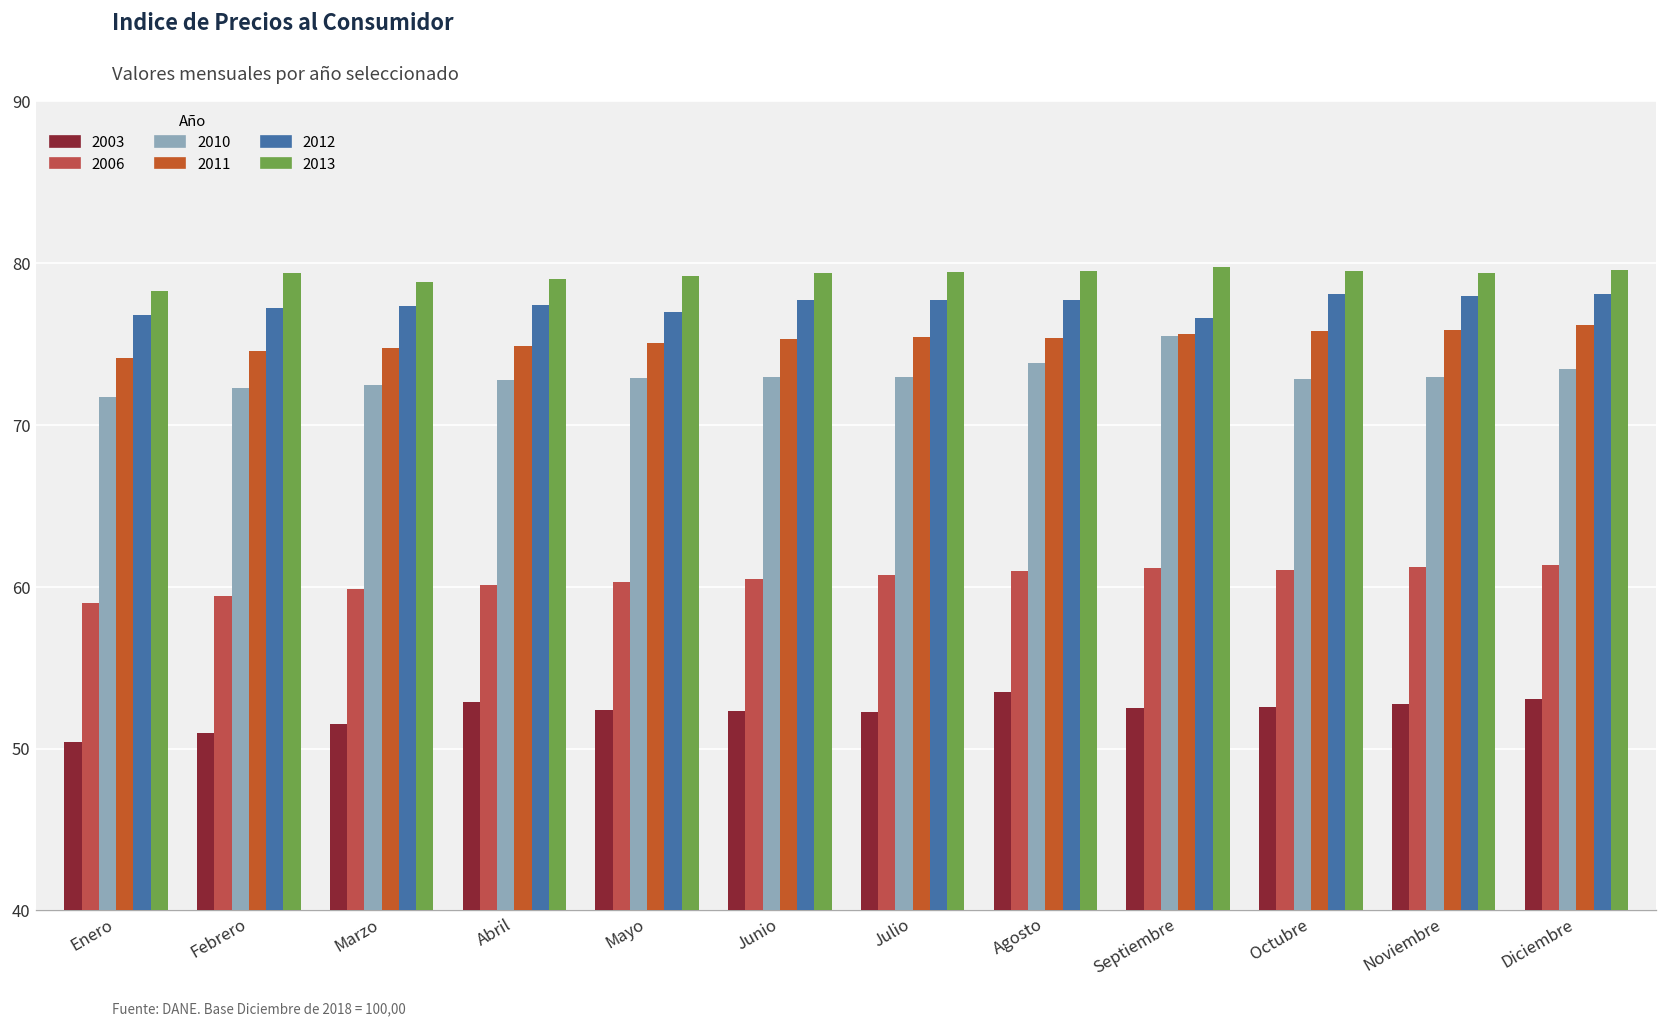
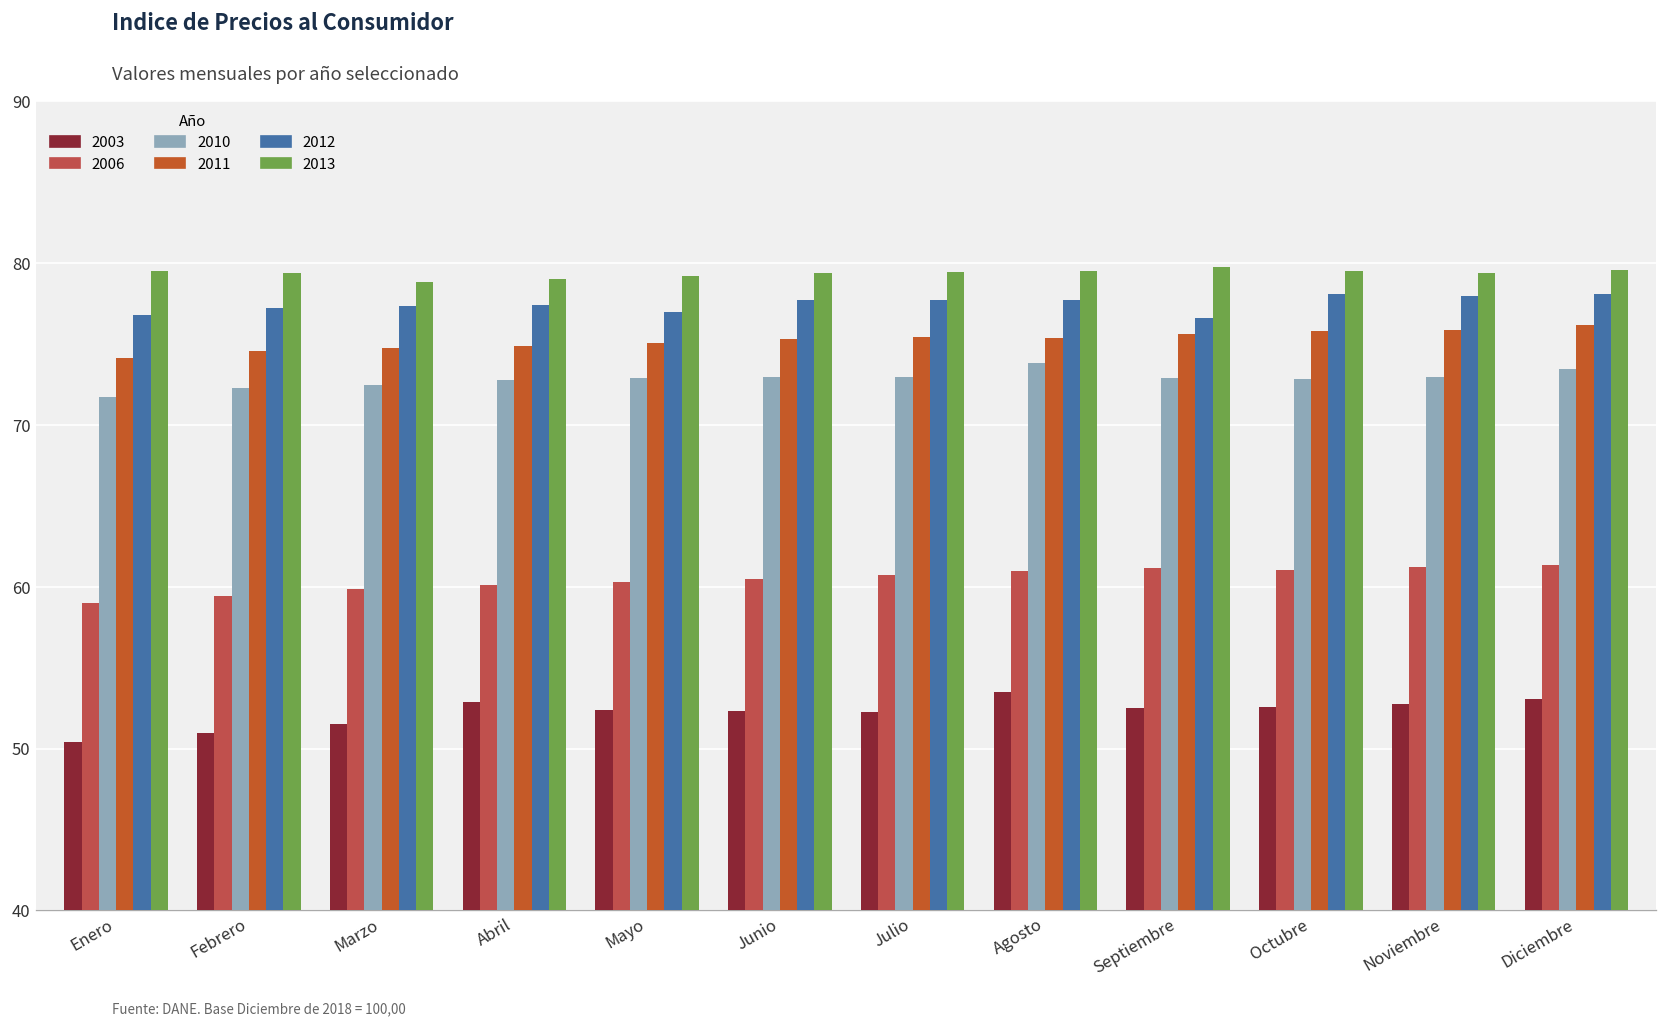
  {
    "2003": {
      "Enero": 50.4,
      "Febrero": 51.0,
      "Marzo": 51.5,
      "Abril": 52.9,
      "Mayo": 52.4,
      "Junio": 52.3,
      "Julio": 52.3,
      "Agosto": 53.5,
      "Septiembre": 52.5,
      "Octubre": 52.6,
      "Noviembre": 52.8,
      "Diciembre": 53.1
    },
    "2010": {
      "Enero": 71.7,
      "Febrero": 72.3,
      "Marzo": 72.5,
      "Abril": 72.8,
      "Mayo": 72.9,
      "Junio": 73.0,
      "Julio": 72.9,
      "Agosto": 73.8,
-     "Septiembre": 75.5,
+     "Septiembre": 72.9,
      "Octubre": 72.8,
      "Noviembre": 73.0,
      "Diciembre": 73.5
    },
    "2012": {
      "Enero": 76.8,
      "Febrero": 77.2,
      "Marzo": 77.3,
      "Abril": 77.4,
      "Mayo": 77.0,
      "Junio": 77.7,
      "Julio": 77.7,
      "Agosto": 77.7,
      "Septiembre": 76.6,
      "Octubre": 78.1,
      "Noviembre": 78.0,
      "Diciembre": 78.1
    },
    "2013": {
-     "Enero": 78.3,
+     "Enero": 79.5,
      "Febrero": 79.4,
      "Marzo": 78.8,
      "Abril": 79.0,
      "Mayo": 79.2,
      "Junio": 79.4,
      "Julio": 79.4,
      "Agosto": 79.5,
      "Septiembre": 79.7,
      "Octubre": 79.5,
      "Noviembre": 79.4,
      "Diciembre": 79.6
    }
  }
